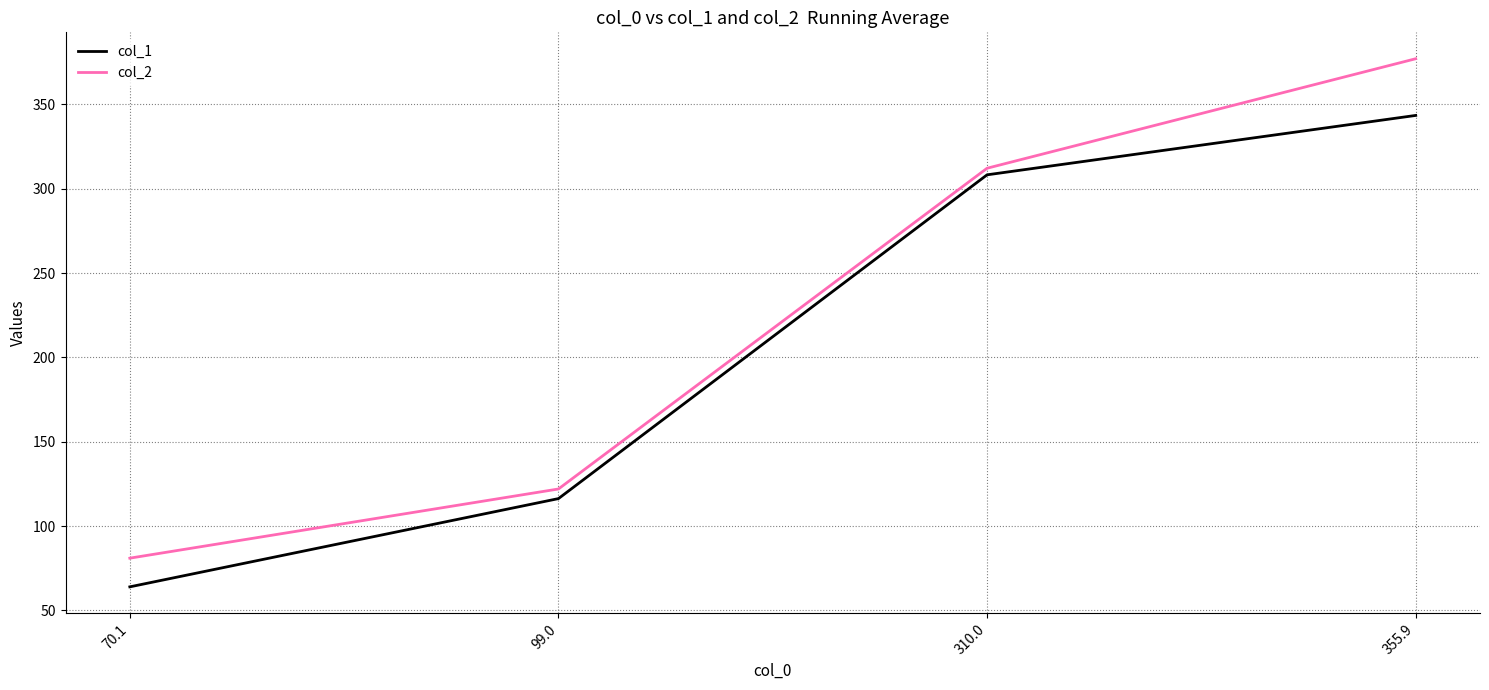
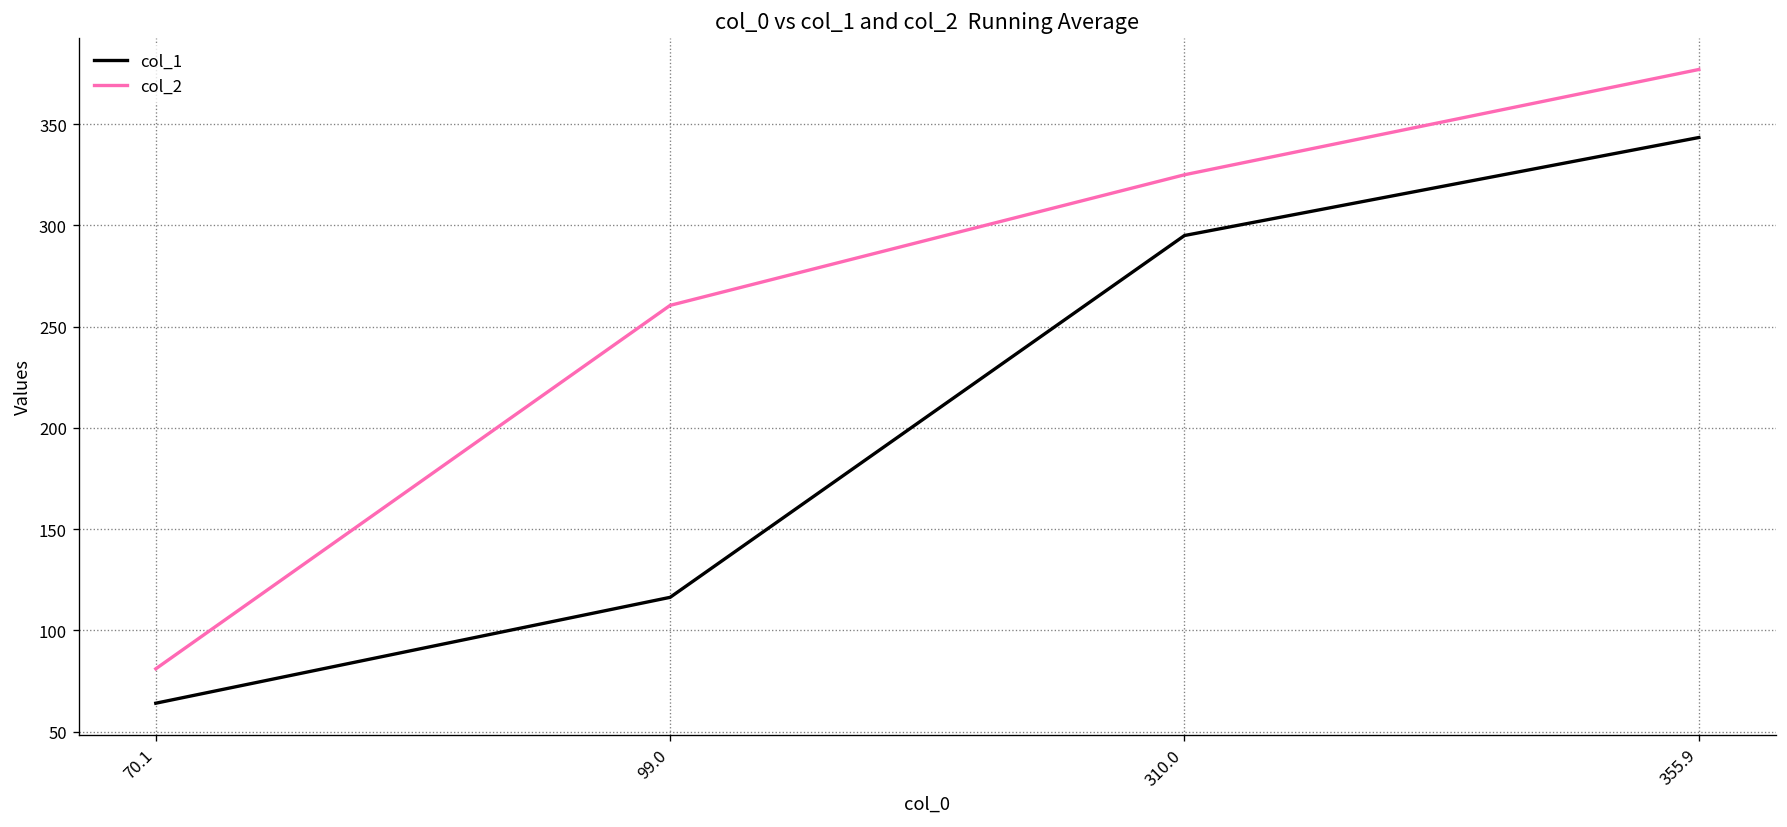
  {
    "col_1": {
      "70.1": 64,
      "99.0": 116,
-     "310.0": 308,
+     "310.0": 295,
      "355.9": 343
    },
    "col_2": {
      "70.1": 81,
-     "99.0": 122,
-     "310.0": 312,
+     "99.0": 261,
+     "310.0": 325,
      "355.9": 377
    }
  }
